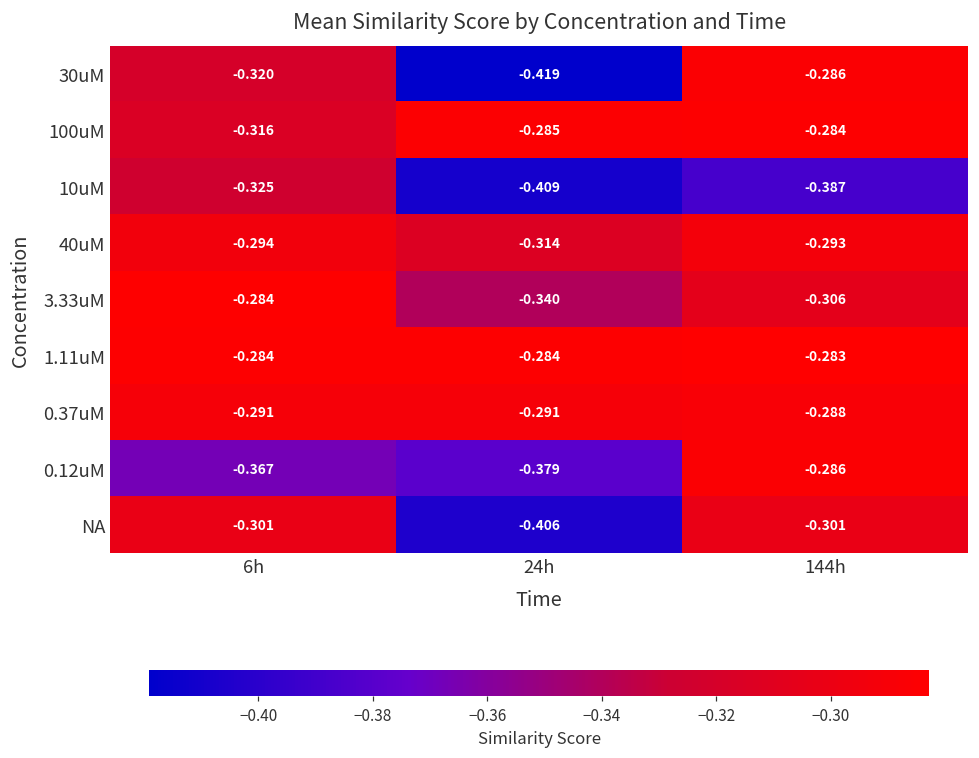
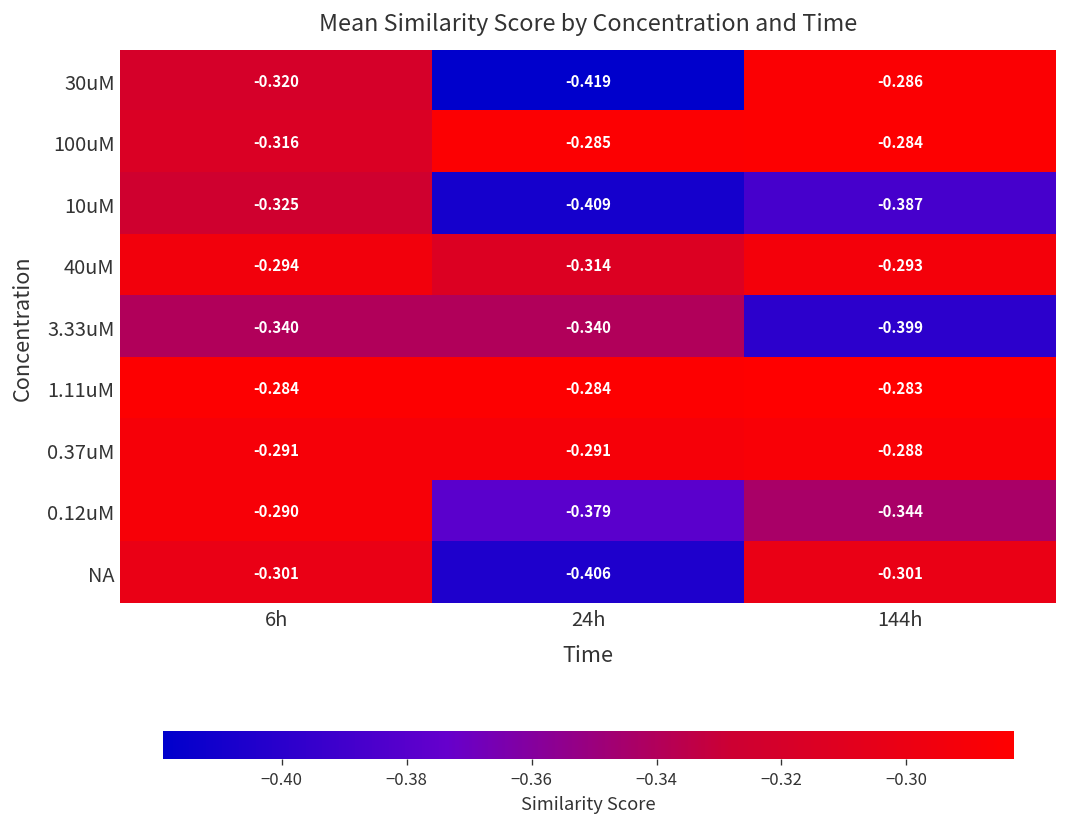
  {
    "30uM": {
      "6h": -0.320,
      "24h": -0.419,
      "144h": -0.286
    },
    "100uM": {
      "6h": -0.316,
      "24h": -0.285,
      "144h": -0.284
    },
    "10uM": {
      "6h": -0.325,
      "24h": -0.409,
      "144h": -0.387
    },
    "40uM": {
      "6h": -0.294,
      "24h": -0.314,
      "144h": -0.293
    },
    "3.33uM": {
-     "6h": -0.284,
+     "6h": -0.340,
      "24h": -0.340,
-     "144h": -0.306
+     "144h": -0.399
    },
    "1.11uM": {
      "6h": -0.284,
      "24h": -0.284,
      "144h": -0.283
    },
    "0.37uM": {
      "6h": -0.291,
      "24h": -0.291,
      "144h": -0.288
    },
    "0.12uM": {
-     "6h": -0.367,
+     "6h": -0.290,
      "24h": -0.379,
-     "144h": -0.286
+     "144h": -0.344
    },
    "NA": {
      "6h": -0.301,
      "24h": -0.406,
      "144h": -0.301
    }
  }
